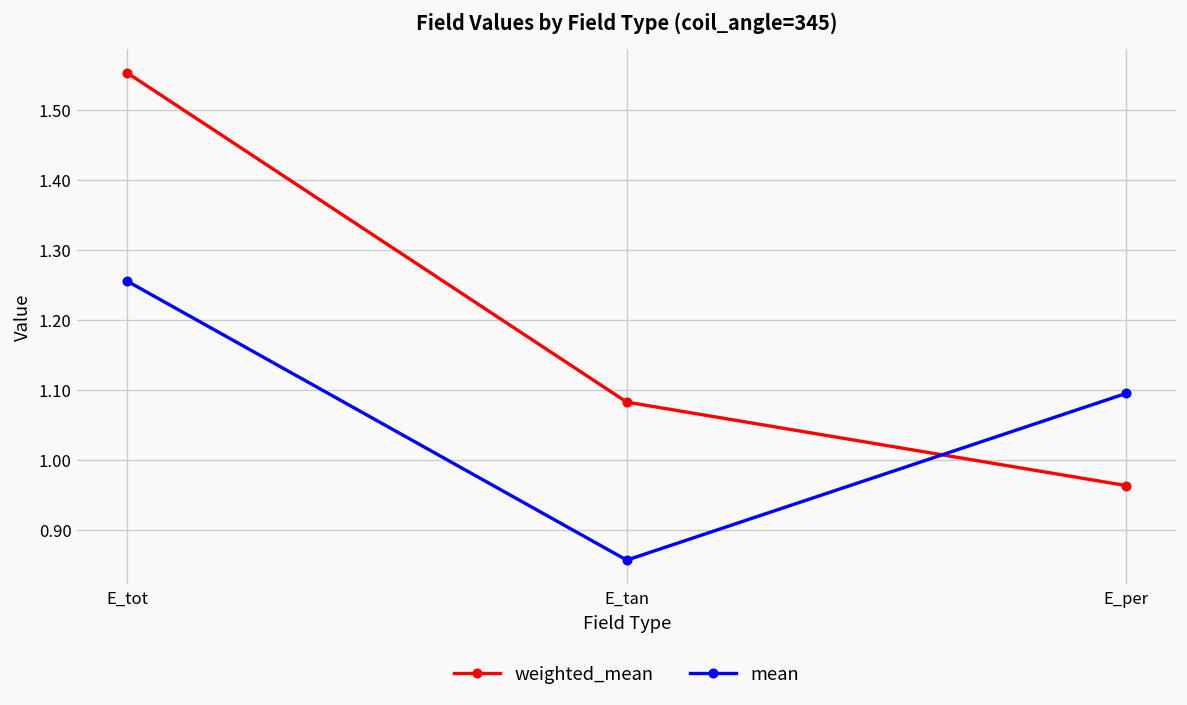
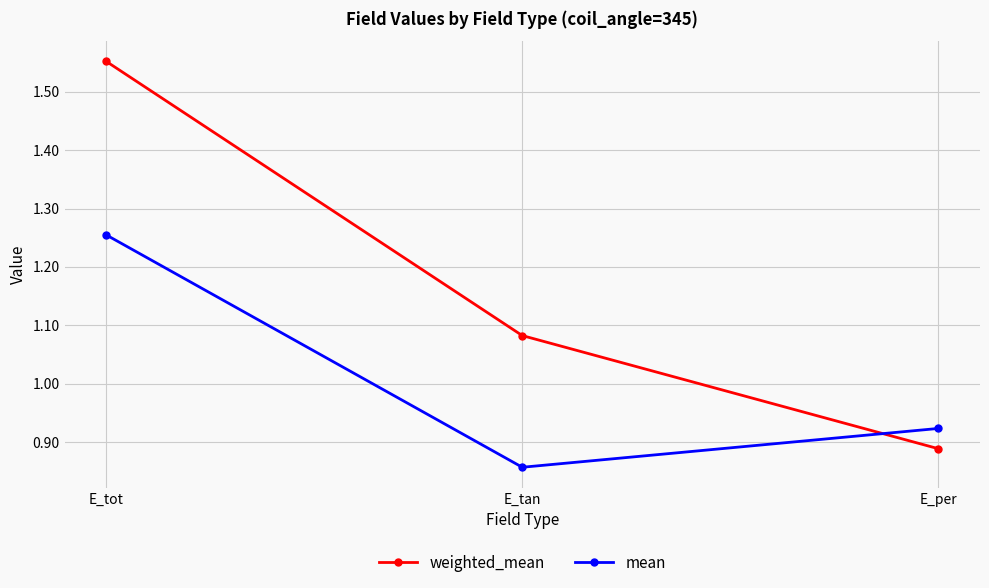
  {
    "weighted_mean": {
      "E_tot": 1.55,
      "E_tan": 1.08,
-     "E_per": 0.96
+     "E_per": 0.89
    },
    "mean": {
      "E_tot": 1.25,
      "E_tan": 0.86,
-     "E_per": 1.09
+     "E_per": 0.92
    }
  }
